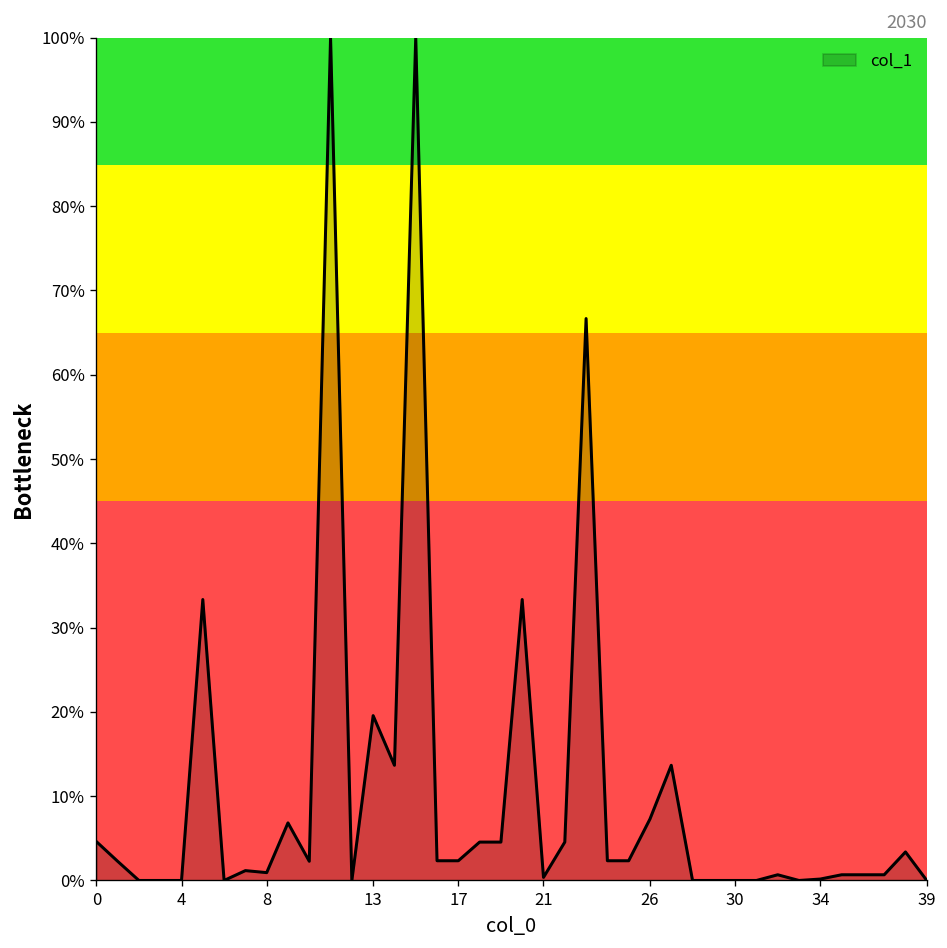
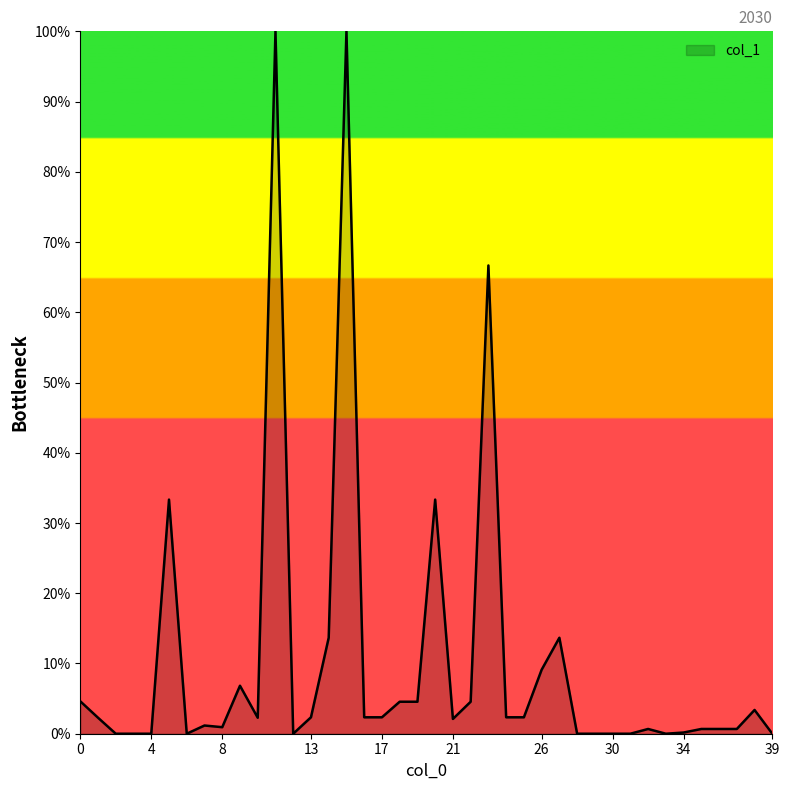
  {
    "0": "5%",
    "4": "0%",
    "8": "1%",
-   "13": "20%",
+   "13": "2%",
    "17": "2%",
-   "21": "0%",
-   "26": "7%",
+   "21": "2%",
+   "26": "9%",
    "30": "0%",
    "34": "0%",
    "39": "0%"
  }
